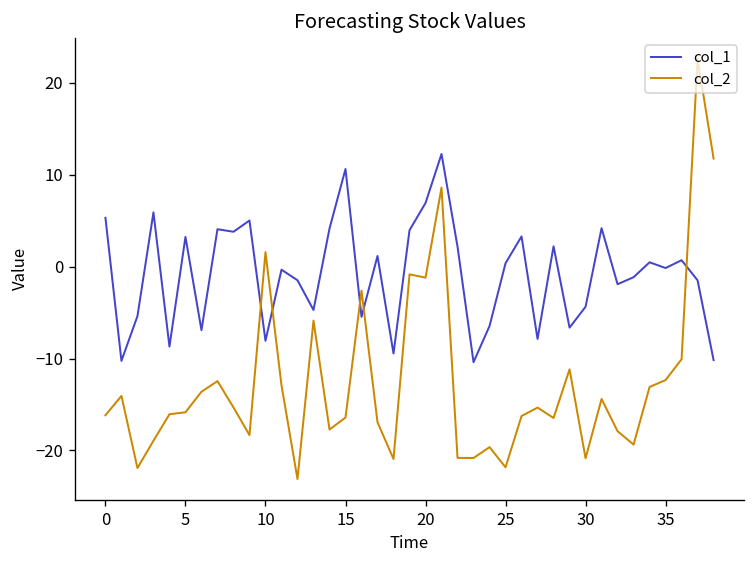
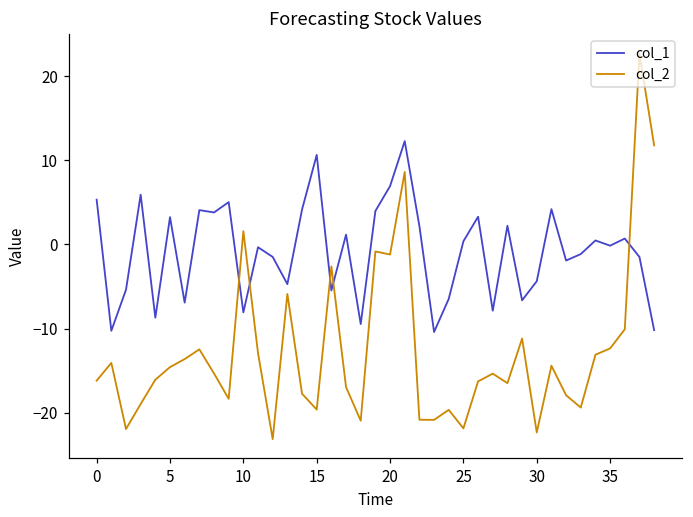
  {
    "col_1": {
      "0": 5,
      "5": 3,
      "10": -8,
      "15": 11,
      "20": 7,
      "25": 0,
      "30": -4,
      "35": 0
    },
    "col_2": {
      "0": -16,
-     "5": -16,
+     "5": -15,
      "10": 2,
-     "15": -16,
+     "15": -20,
      "20": -1,
      "25": -22,
-     "30": -21,
+     "30": -22,
      "35": -12
    }
  }
